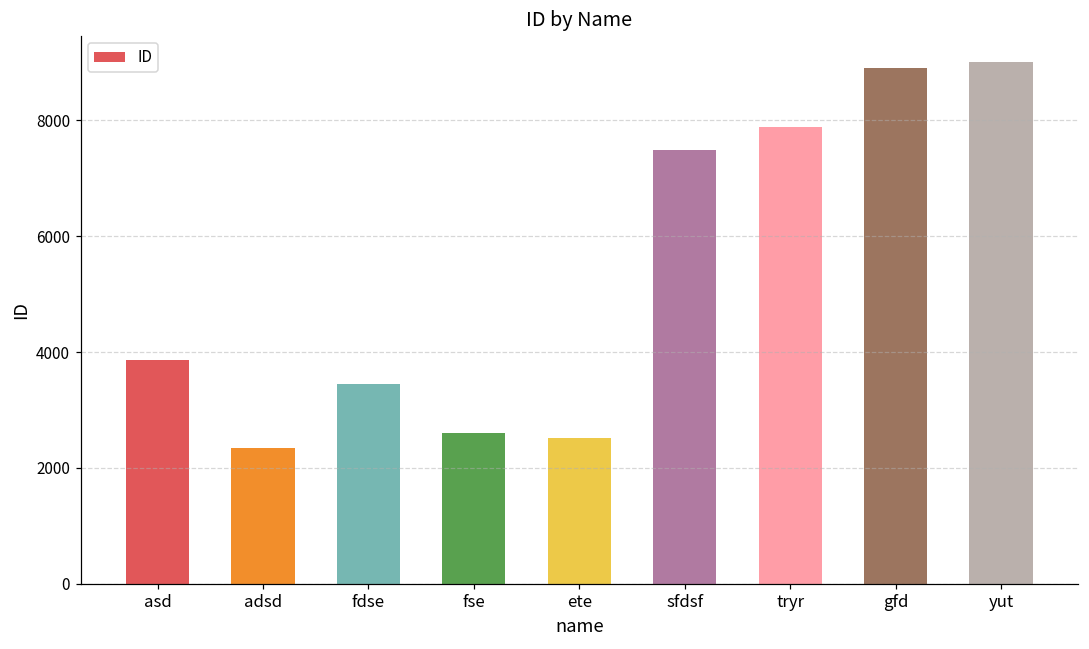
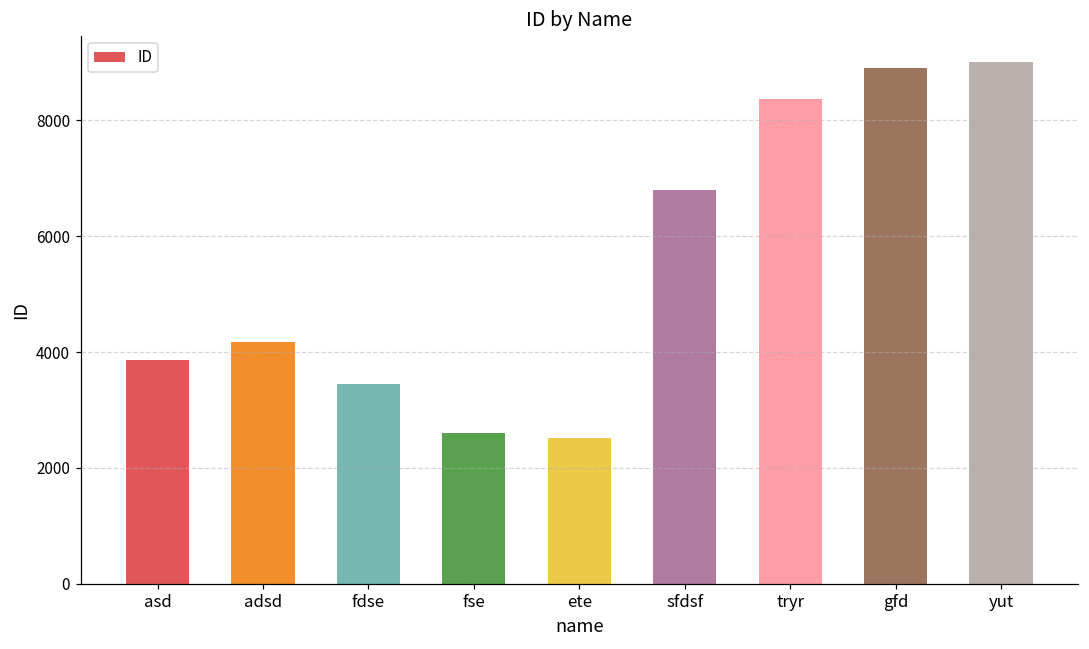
  {
    "asd": 3900,
-   "adsd": 2300,
+   "adsd": 4200,
    "fdse": 3500,
    "fse": 2600,
    "ete": 2500,
-   "sfdsf": 7500,
-   "tryr": 7900,
+   "sfdsf": 6800,
+   "tryr": 8400,
    "gfd": 8900,
    "yut": 9000
  }
